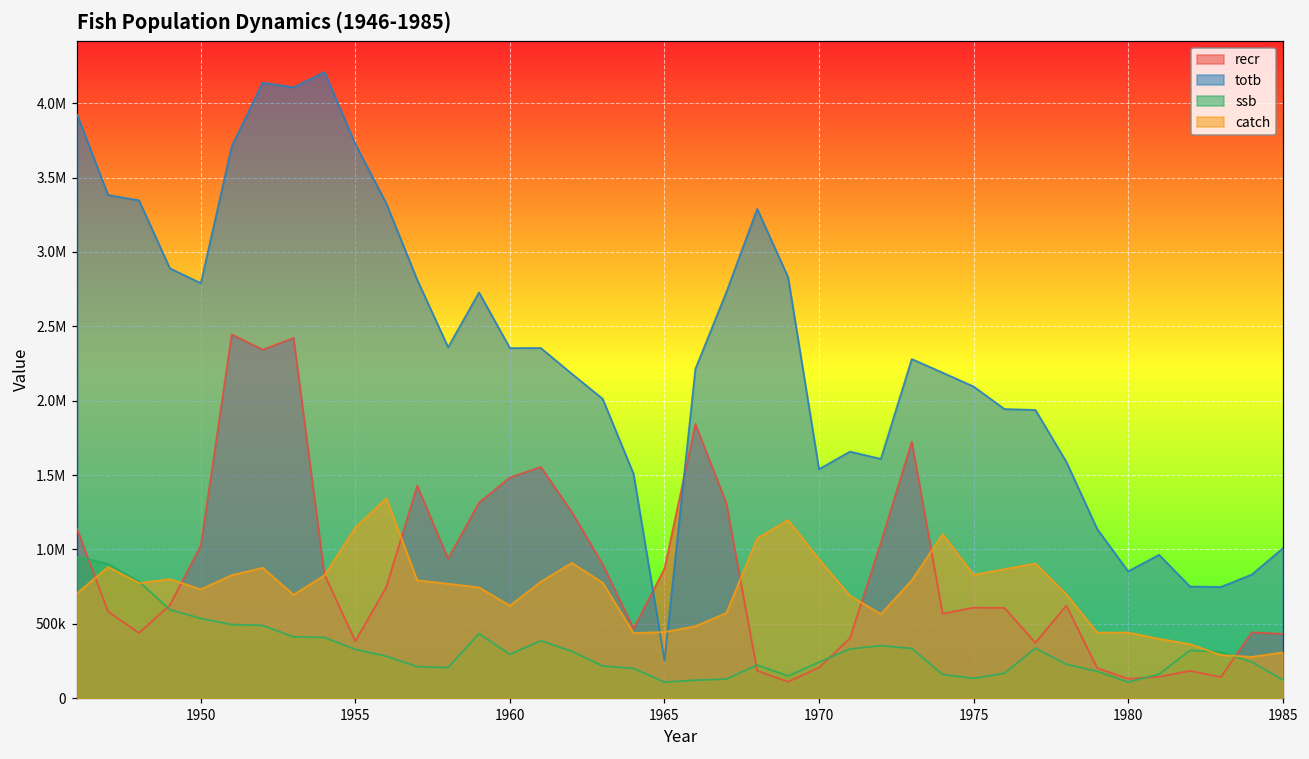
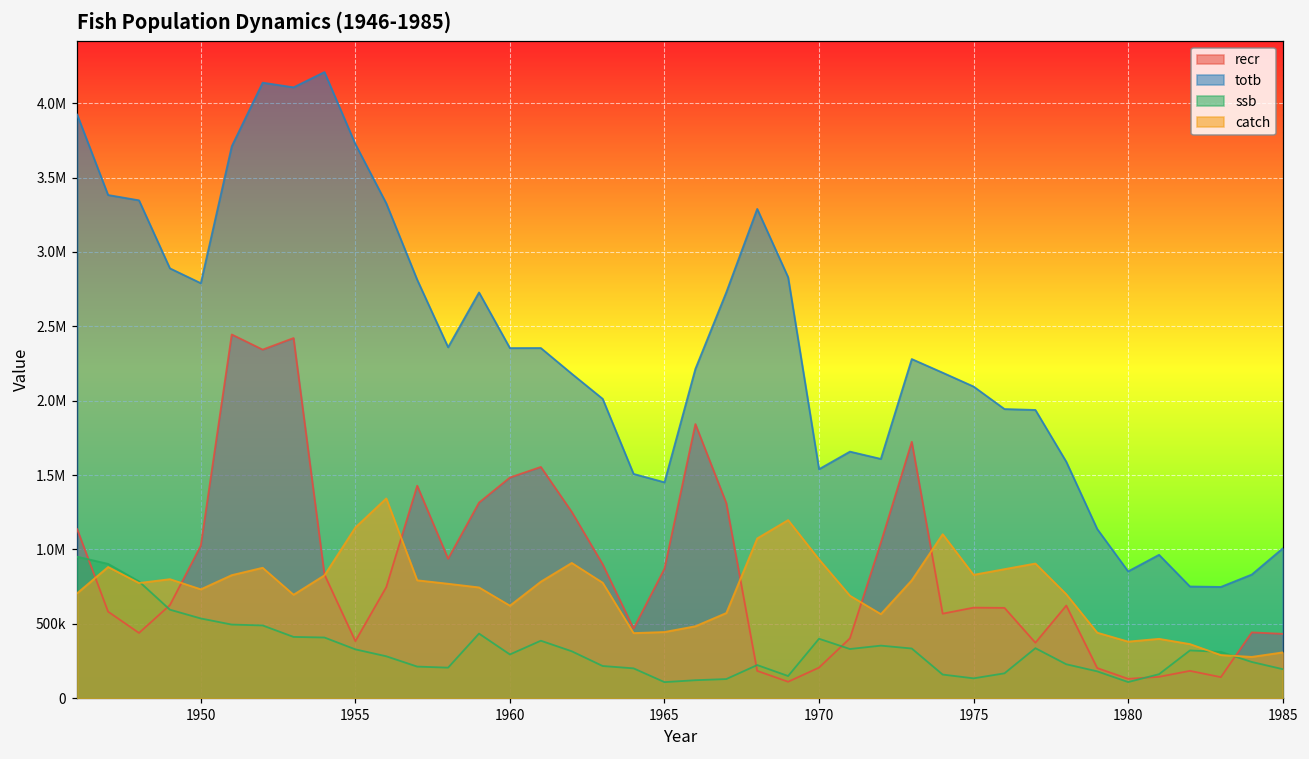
  {
    "recr": {
      "1950": 1030000,
      "1955": 380000,
      "1960": 1480000,
      "1965": 870000,
      "1970": 210000,
      "1975": 610000,
      "1980": 130000,
      "1985": 430000
    },
    "totb": {
      "1950": 2790000,
      "1955": 3720000,
      "1960": 2350000,
-     "1965": 250000,
+     "1965": 1450000,
      "1970": 1540000,
      "1975": 2090000,
      "1980": 850000,
      "1985": 1010000
    },
    "ssb": {
      "1950": 540000,
      "1955": 330000,
      "1960": 290000,
      "1965": 110000,
-     "1970": 240000,
+     "1970": 400000,
      "1975": 130000,
      "1980": 110000,
-     "1985": 120000
+     "1985": 200000
    },
    "catch": {
      "1950": 730000,
      "1955": 1150000,
      "1960": 620000,
      "1965": 440000,
      "1970": 930000,
      "1975": 830000,
-     "1980": 440000,
+     "1980": 380000,
      "1985": 310000
    }
  }
